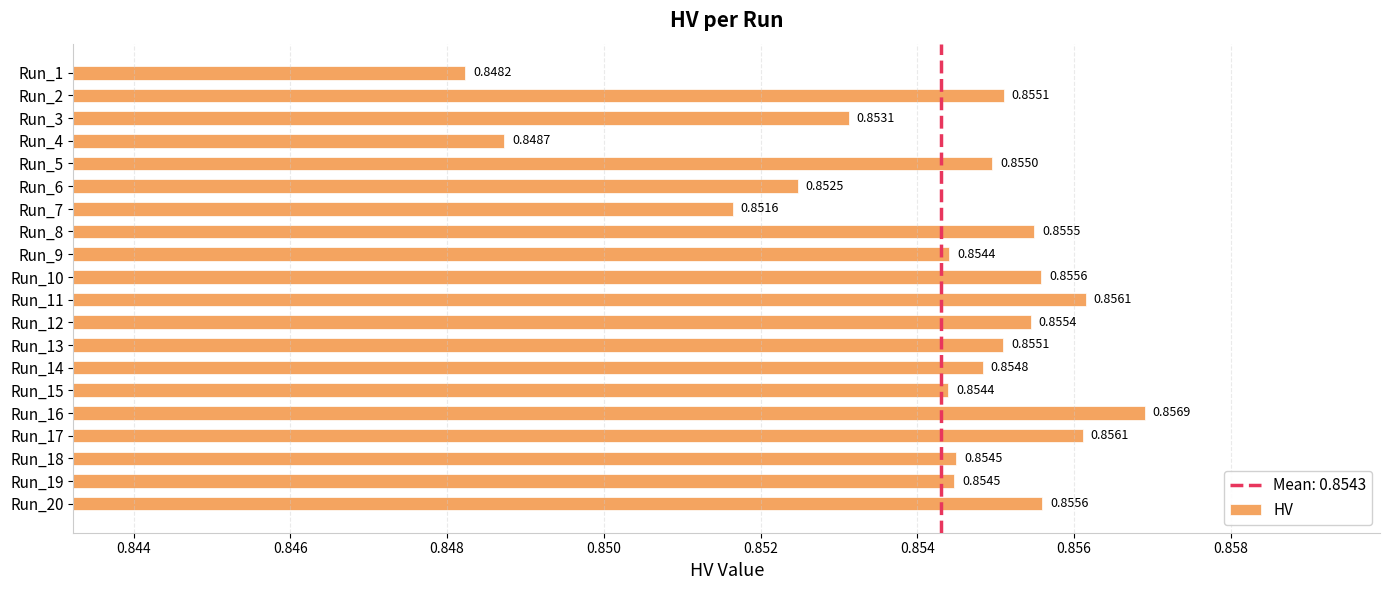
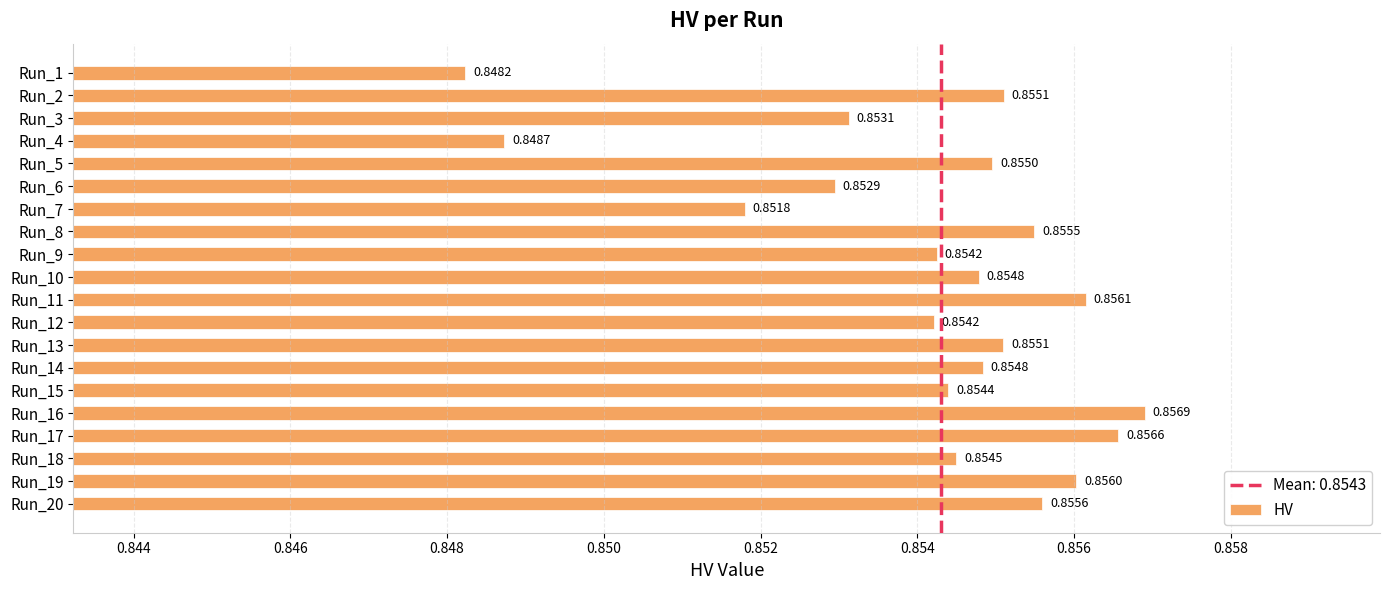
  {
    "Run_1": 0.8482,
    "Run_2": 0.8551,
    "Run_3": 0.8531,
    "Run_4": 0.8487,
    "Run_5": 0.8550,
-   "Run_6": 0.8525,
-   "Run_7": 0.8516,
+   "Run_6": 0.8529,
+   "Run_7": 0.8518,
    "Run_8": 0.8555,
-   "Run_9": 0.8544,
-   "Run_10": 0.8556,
+   "Run_9": 0.8542,
+   "Run_10": 0.8548,
    "Run_11": 0.8561,
-   "Run_12": 0.8554,
+   "Run_12": 0.8542,
    "Run_13": 0.8551,
    "Run_14": 0.8548,
    "Run_15": 0.8544,
    "Run_16": 0.8569,
-   "Run_17": 0.8561,
+   "Run_17": 0.8566,
    "Run_18": 0.8545,
-   "Run_19": 0.8545,
+   "Run_19": 0.8560,
    "Run_20": 0.8556
  }
